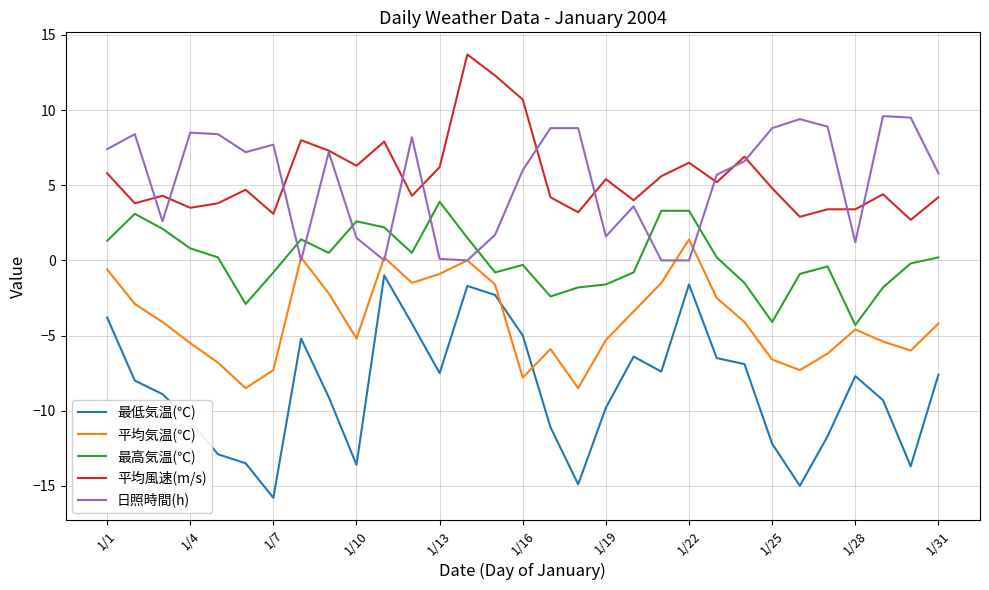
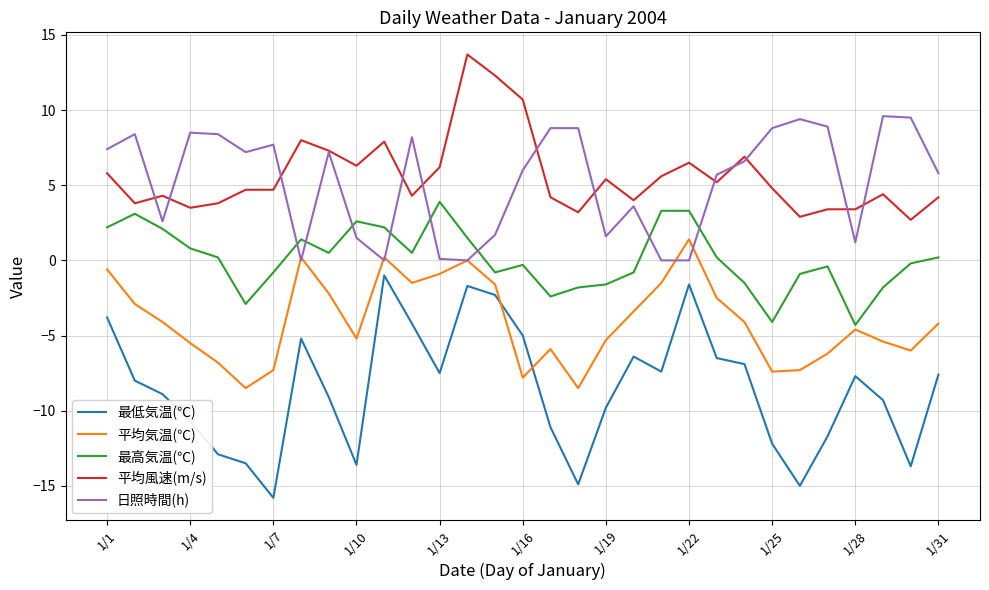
  {
    "最低気温(℃)": {
      "1/1": -3.8,
      "1/7": -15.8,
      "1/10": -13.6,
      "1/13": -7.5,
      "1/16": -5.0,
      "1/19": -9.8,
      "1/22": -1.6,
      "1/25": -12.2,
      "1/28": -7.7,
      "1/31": -7.6
    },
    "平均気温(℃)": {
      "1/1": -0.6,
      "1/4": -5.5,
      "1/7": -7.3,
      "1/10": -5.2,
      "1/13": -0.9,
      "1/16": -7.8,
      "1/19": -5.3,
      "1/22": 1.4,
-     "1/25": -6.6,
+     "1/25": -7.4,
      "1/28": -4.6,
      "1/31": -4.2
    },
    "最高気温(℃)": {
-     "1/1": 1.3,
+     "1/1": 2.2,
      "1/4": 0.8,
      "1/7": -0.8,
      "1/10": 2.6,
      "1/13": 3.9,
      "1/16": -0.3,
      "1/19": -1.6,
      "1/22": 3.3,
      "1/25": -4.1,
      "1/28": -4.3,
      "1/31": 0.2
    },
    "平均風速(m/s)": {
      "1/1": 5.8,
      "1/4": 3.5,
-     "1/7": 3.1,
+     "1/7": 4.7,
      "1/10": 6.3,
      "1/13": 6.2,
      "1/16": 10.7,
      "1/19": 5.4,
      "1/22": 6.5,
      "1/25": 4.8,
      "1/28": 3.4,
      "1/31": 4.2
    },
    "日照時間(h)": {
      "1/1": 7.4,
      "1/4": 8.5,
      "1/7": 7.7,
      "1/10": 1.5,
      "1/13": 0.1,
      "1/16": 6.0,
      "1/19": 1.6,
      "1/22": 0.0,
      "1/25": 8.8,
      "1/28": 1.2,
      "1/31": 5.8
    }
  }
